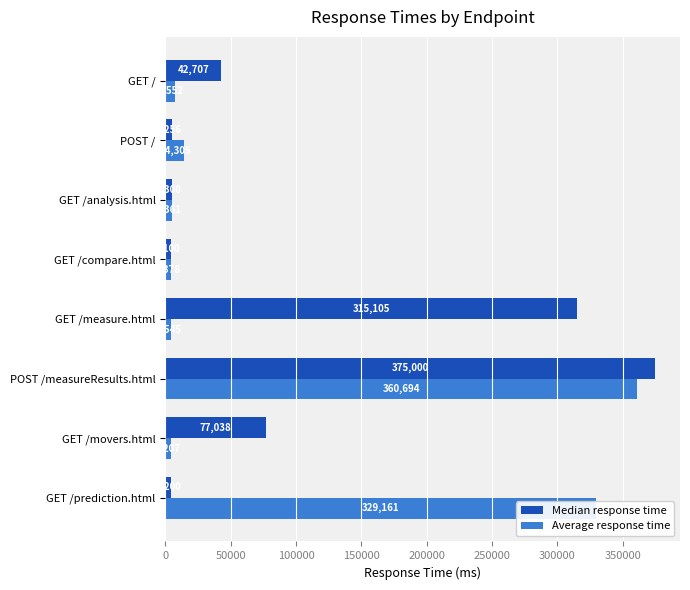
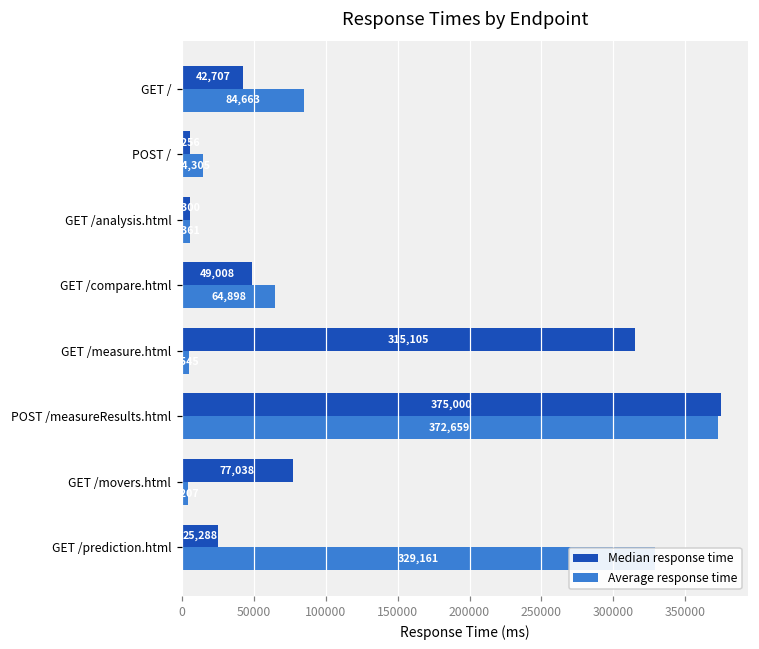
  {
    "Median response time": {
      "POST /": "5000",
      "GET /analysis.html": "5000",
-     "GET /compare.html": "4000",
-     "GET /prediction.html": "4000"
+     "GET /compare.html": "49000",
+     "GET /prediction.html": "25000"
    },
    "Average response time": {
-     "GET /": "8000",
-     "GET /compare.html": "4000",
-     "POST /measureResults.html": "360,694"
+     "GET /": "85000",
+     "GET /compare.html": "65000",
+     "POST /measureResults.html": "372,659"
    }
  }
